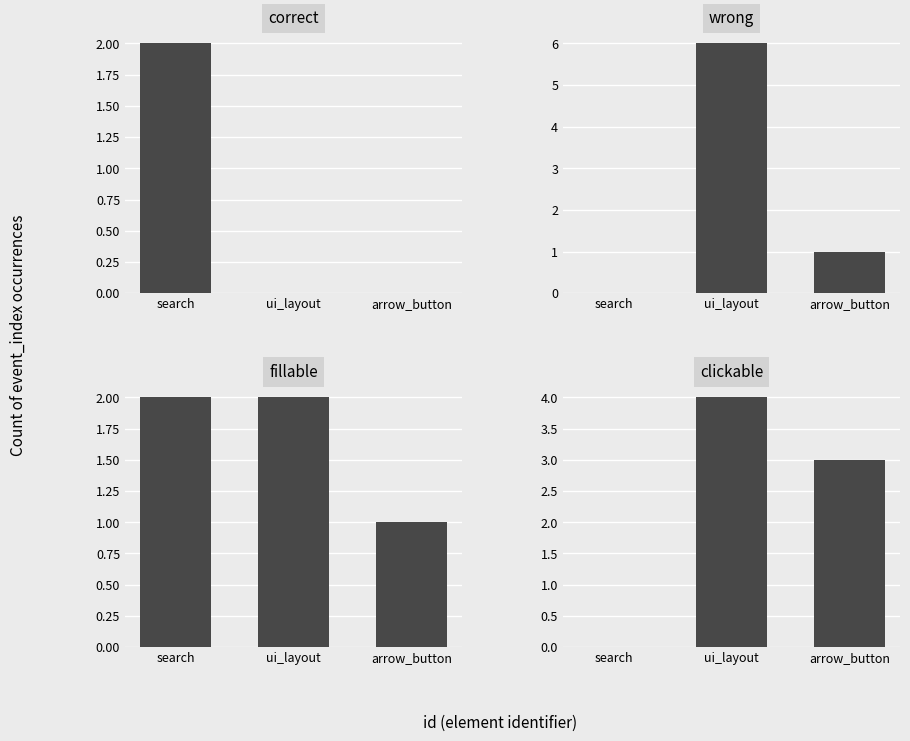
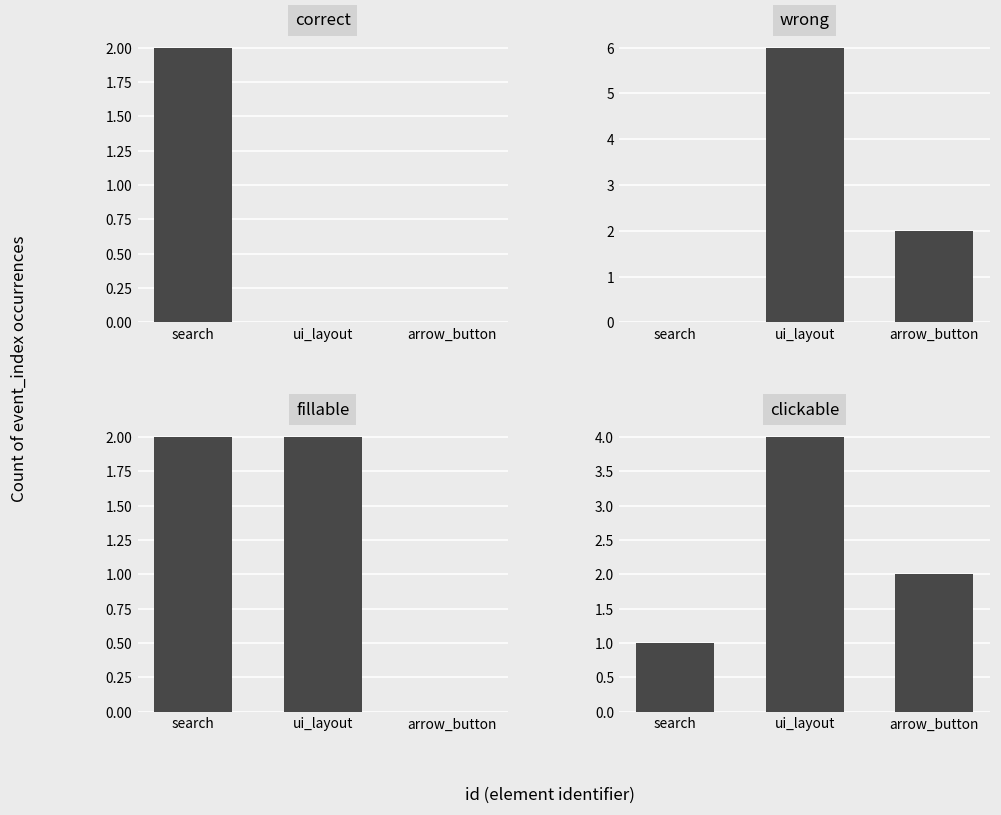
  {
    "correct": {
      "search": 2.00,
      "ui_layout": 0.00,
      "arrow_button": 0.00
    },
    "wrong": {
      "search": 0,
      "ui_layout": 6,
-     "arrow_button": 1
+     "arrow_button": 2
    },
    "fillable": {
      "search": 2,
      "ui_layout": 2,
-     "arrow_button": 1
+     "arrow_button": 0
    },
    "clickable": {
-     "search": 0,
+     "search": 1,
      "ui_layout": 4,
-     "arrow_button": 3
+     "arrow_button": 2
    }
  }
